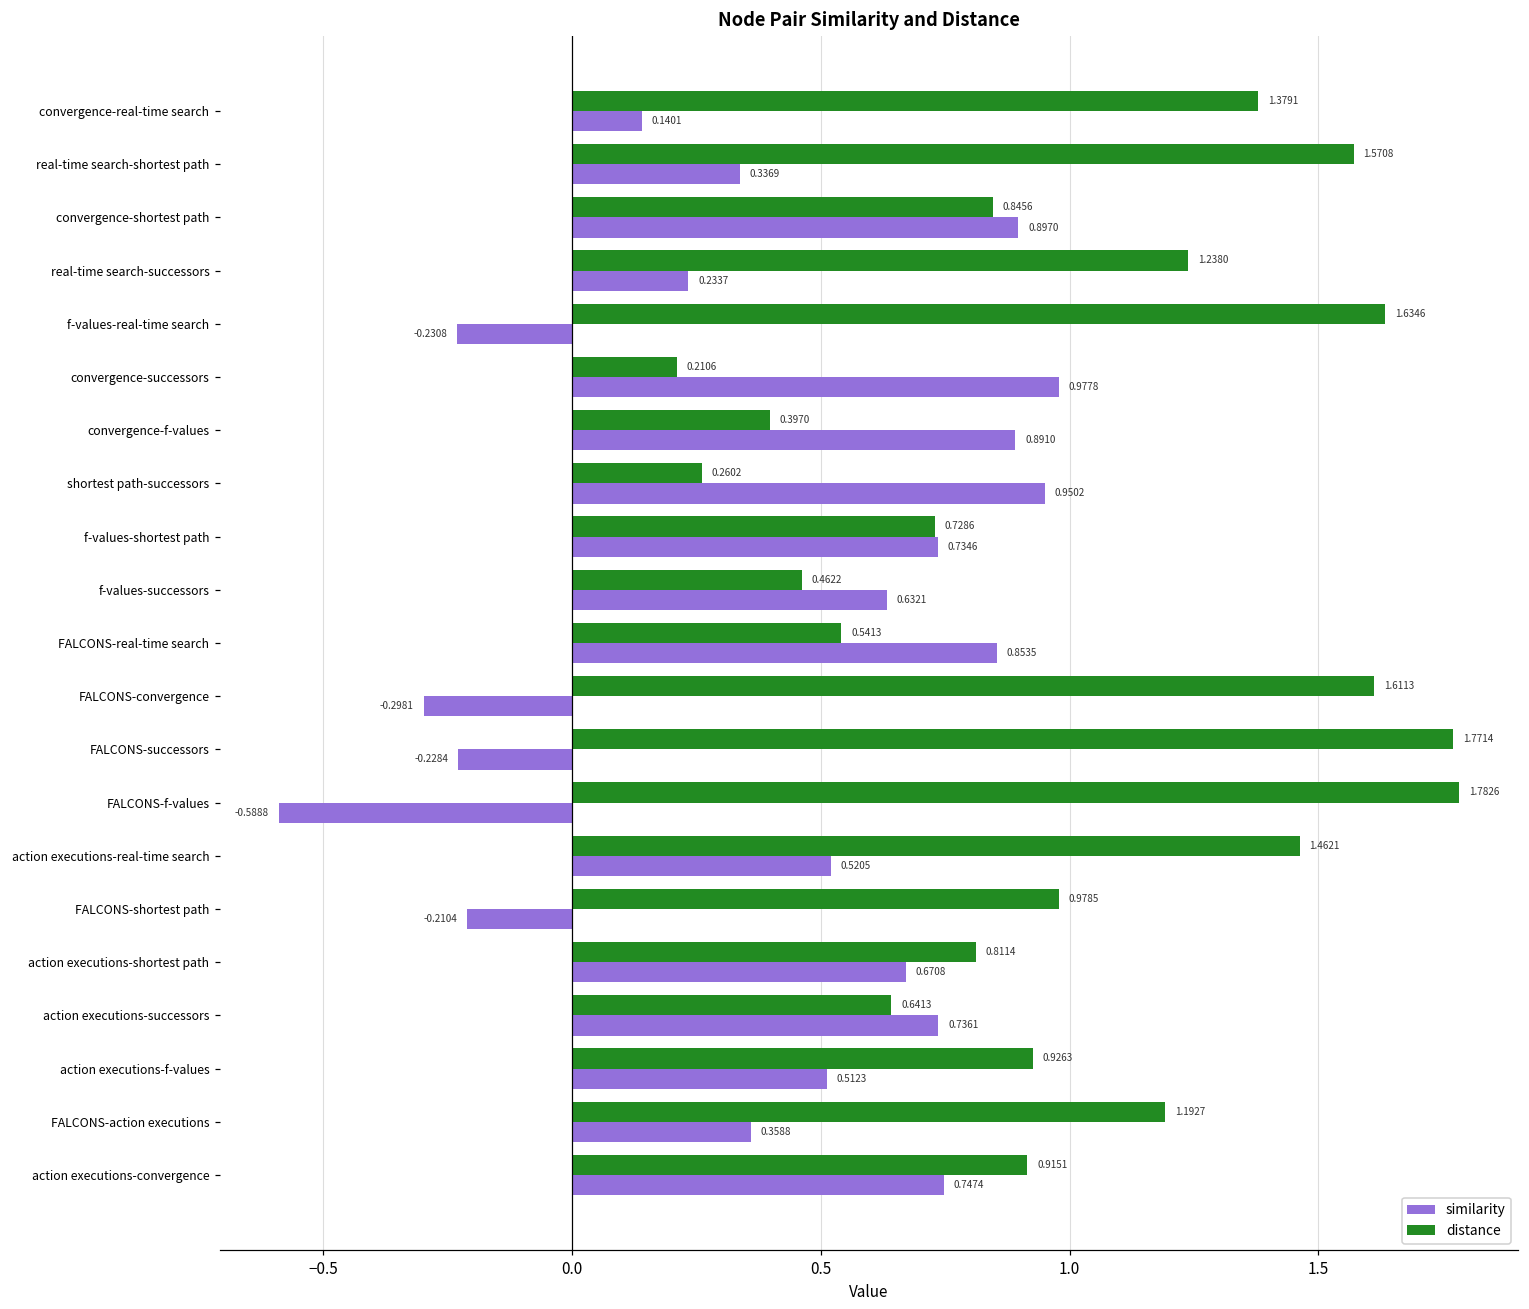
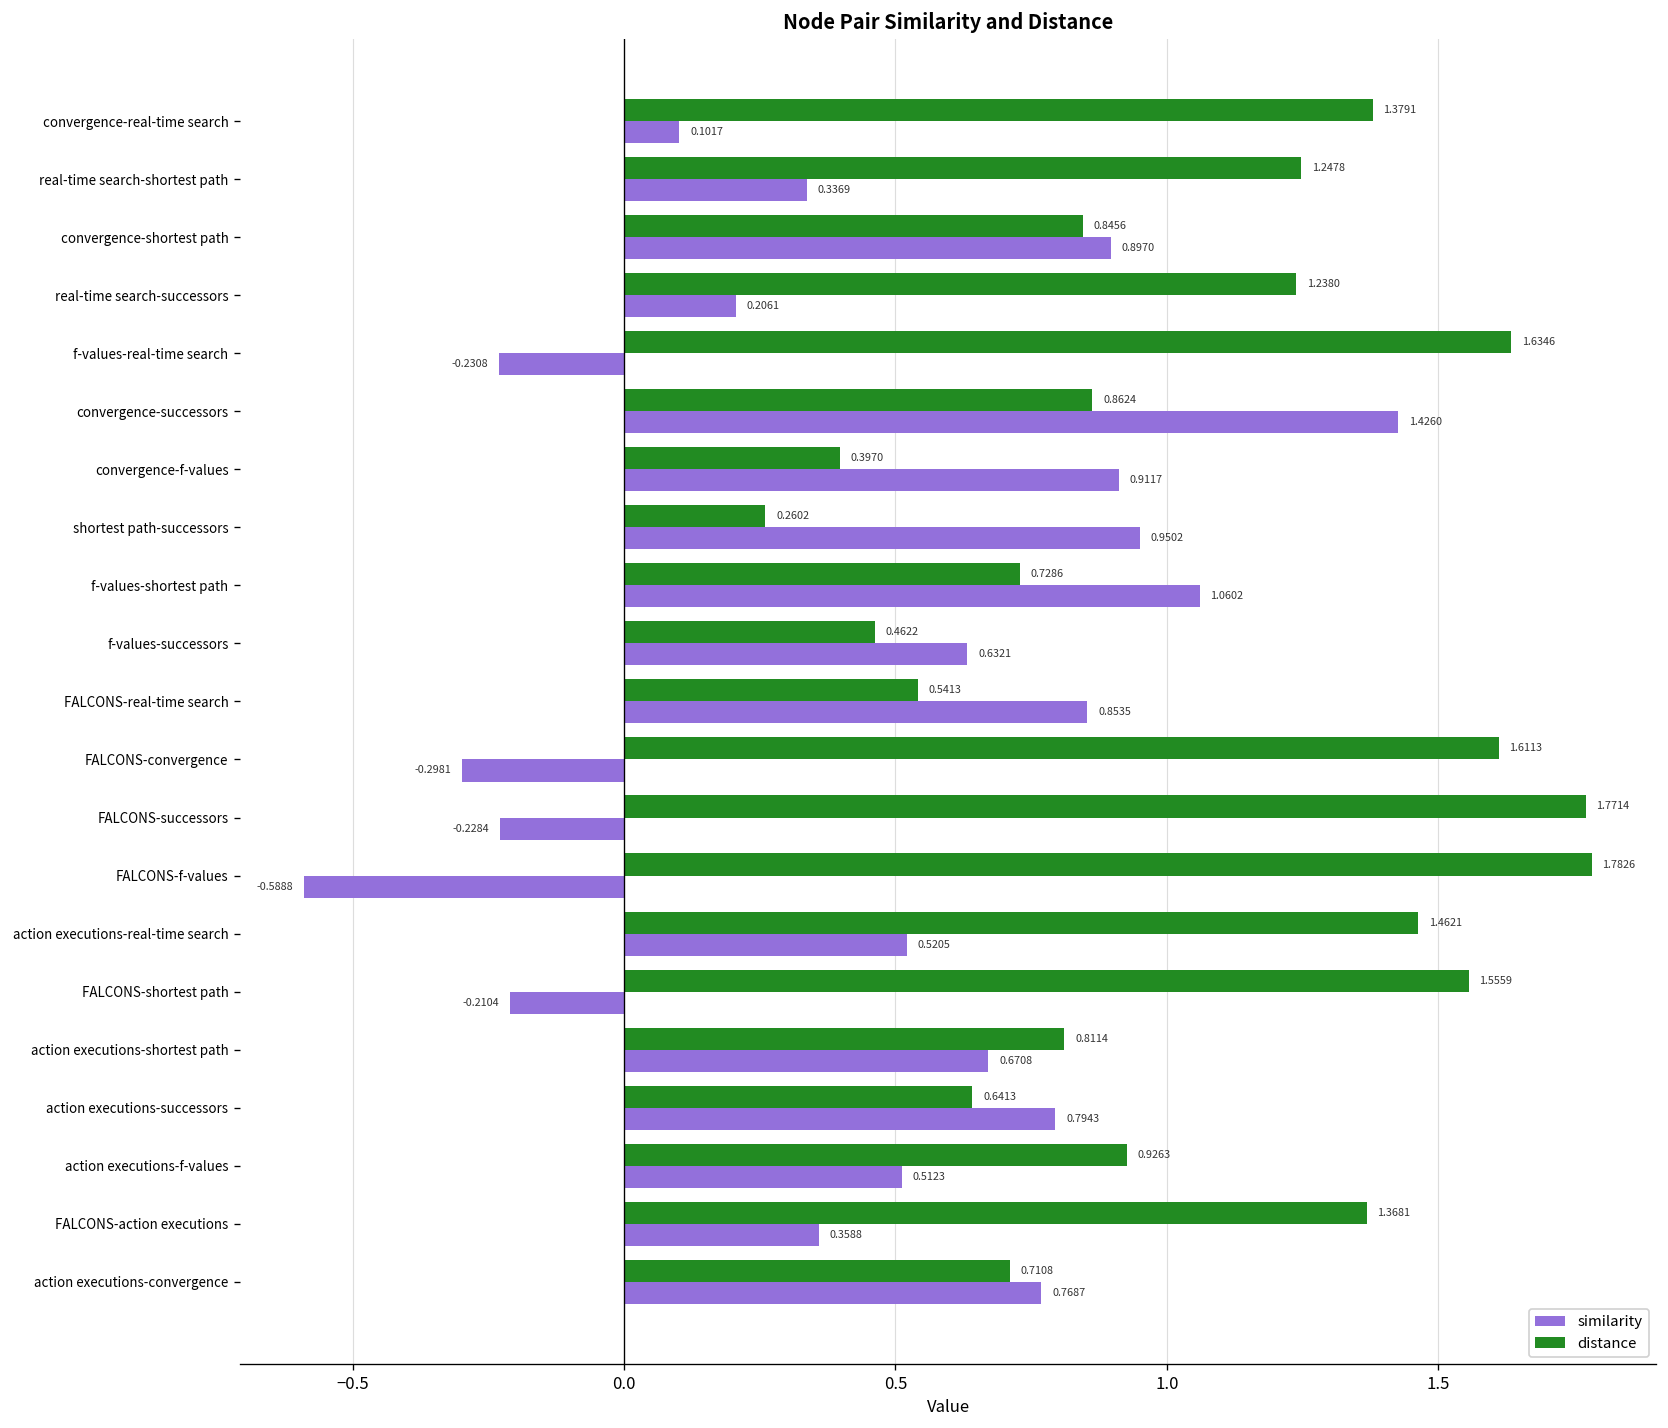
  {
    "similarity": {
-     "convergence-real-time search": 0.1401,
+     "convergence-real-time search": 0.1017,
      "real-time search-shortest path": 0.3369,
      "convergence-shortest path": 0.8970,
-     "real-time search-successors": 0.2337,
+     "real-time search-successors": 0.2061,
      "f-values-real-time search": -0.2308,
-     "convergence-successors": 0.9778,
-     "convergence-f-values": 0.8910,
+     "convergence-successors": 1.4260,
+     "convergence-f-values": 0.9117,
      "shortest path-successors": 0.9502,
-     "f-values-shortest path": 0.7346,
+     "f-values-shortest path": 1.0602,
      "f-values-successors": 0.6321,
      "FALCONS-real-time search": 0.8535,
      "FALCONS-convergence": -0.2981,
      "FALCONS-successors": -0.2284,
      "FALCONS-f-values": -0.5888,
      "action executions-real-time search": 0.5205,
      "FALCONS-shortest path": -0.2104,
      "action executions-shortest path": 0.6708,
-     "action executions-successors": 0.7361,
+     "action executions-successors": 0.7943,
      "action executions-f-values": 0.5123,
      "FALCONS-action executions": 0.3588,
-     "action executions-convergence": 0.7474
+     "action executions-convergence": 0.7687
    },
    "distance": {
      "convergence-real-time search": 1.3791,
-     "real-time search-shortest path": 1.5708,
+     "real-time search-shortest path": 1.2478,
      "convergence-shortest path": 0.8456,
      "real-time search-successors": 1.2380,
      "f-values-real-time search": 1.6346,
-     "convergence-successors": 0.2106,
+     "convergence-successors": 0.8624,
      "convergence-f-values": 0.3970,
      "shortest path-successors": 0.2602,
      "f-values-shortest path": 0.7286,
      "f-values-successors": 0.4622,
      "FALCONS-real-time search": 0.5413,
      "FALCONS-convergence": 1.6113,
      "FALCONS-successors": 1.7714,
      "FALCONS-f-values": 1.7826,
      "action executions-real-time search": 1.4621,
-     "FALCONS-shortest path": 0.9785,
+     "FALCONS-shortest path": 1.5559,
      "action executions-shortest path": 0.8114,
      "action executions-successors": 0.6413,
      "action executions-f-values": 0.9263,
-     "FALCONS-action executions": 1.1927,
-     "action executions-convergence": 0.9151
+     "FALCONS-action executions": 1.3681,
+     "action executions-convergence": 0.7108
    }
  }
